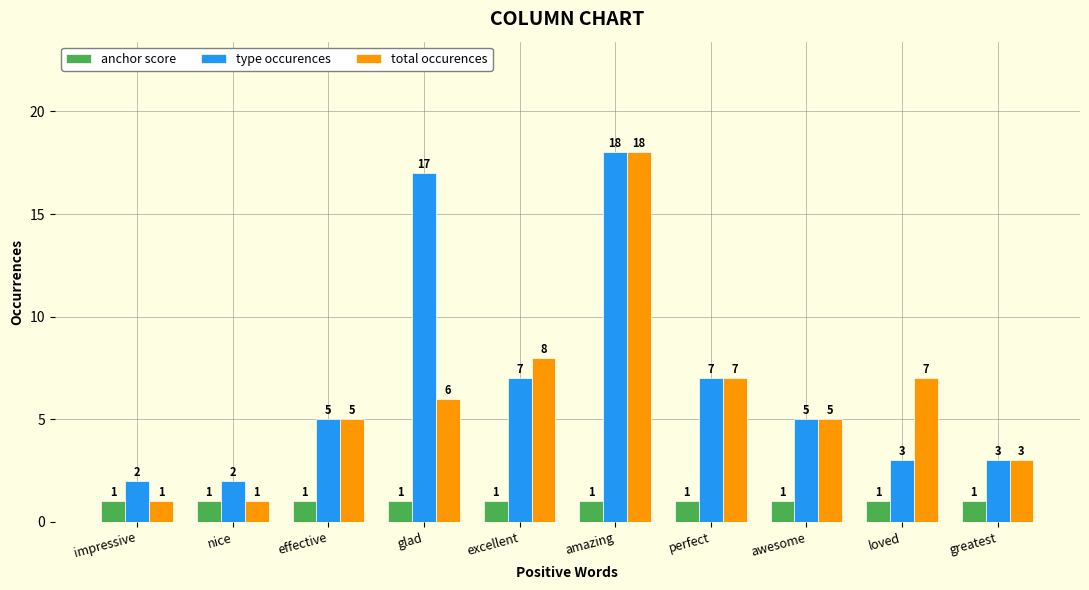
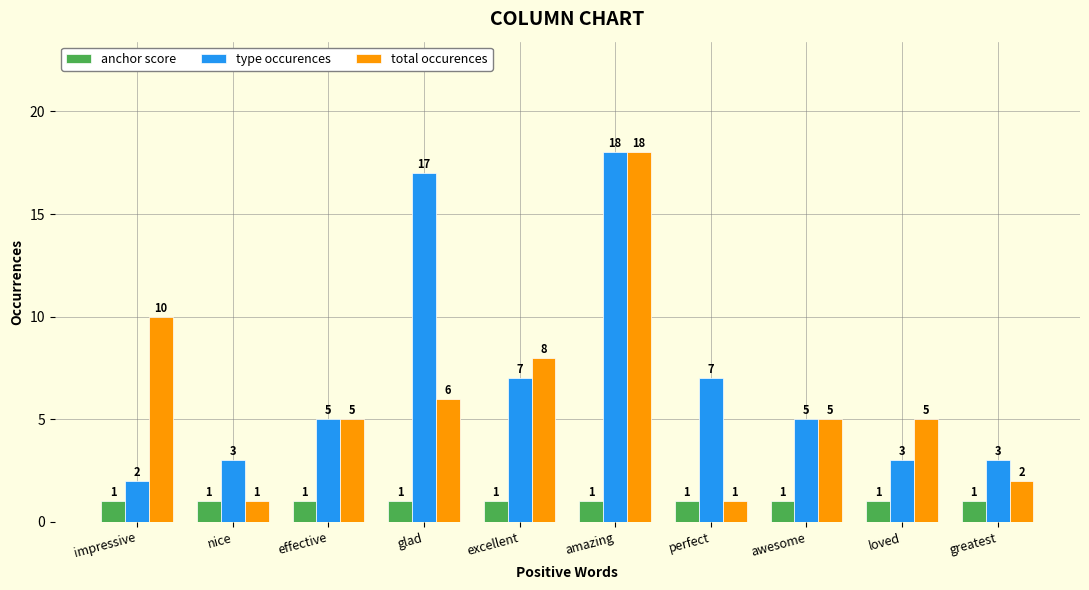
  {
    "anchor score": {
      "impressive": 1,
      "nice": 1,
      "effective": 1,
      "glad": 1,
      "excellent": 1,
      "amazing": 1,
      "perfect": 1,
      "awesome": 1,
      "loved": 1,
      "greatest": 1
    },
    "type occurences": {
      "impressive": 2,
-     "nice": 2,
+     "nice": 3,
      "effective": 5,
      "glad": 17,
      "excellent": 7,
      "amazing": 18,
      "perfect": 7,
      "awesome": 5,
      "loved": 3,
      "greatest": 3
    },
    "total occurences": {
-     "impressive": 1,
+     "impressive": 10,
      "nice": 1,
      "effective": 5,
      "glad": 6,
      "excellent": 8,
      "amazing": 18,
-     "perfect": 7,
+     "perfect": 1,
      "awesome": 5,
-     "loved": 7,
-     "greatest": 3
+     "loved": 5,
+     "greatest": 2
    }
  }
